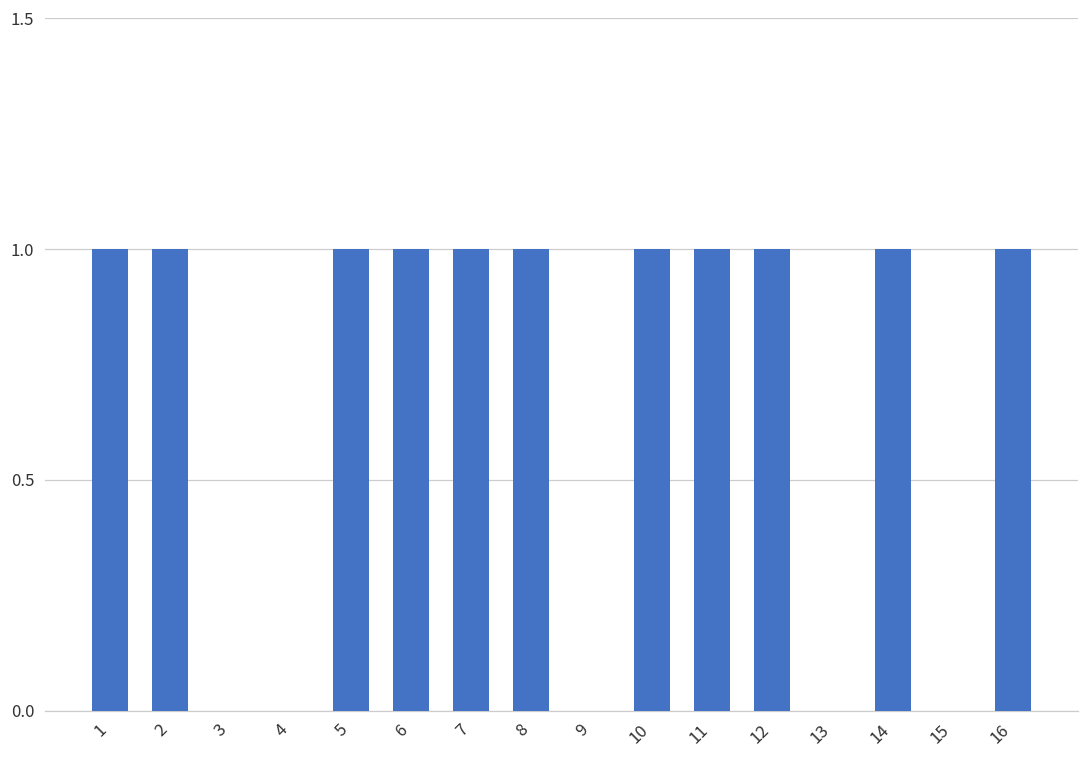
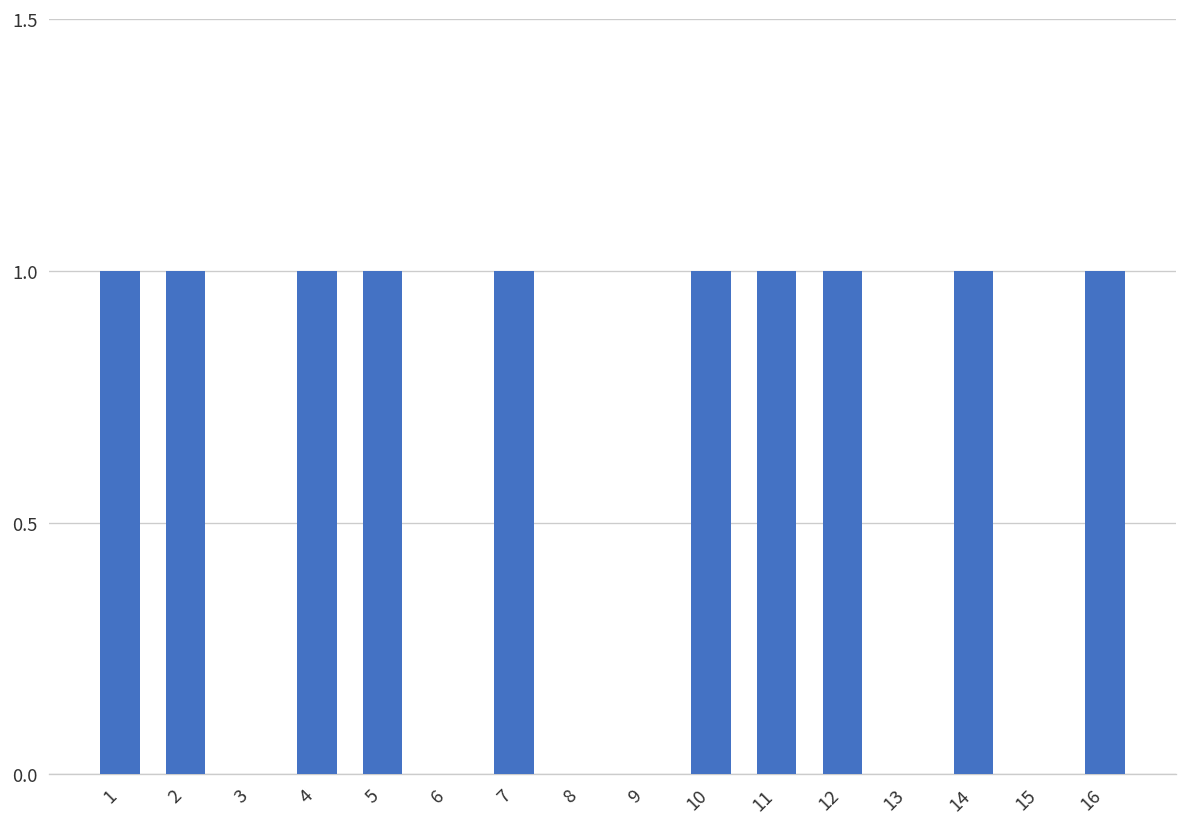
  {
    "1": 1,
    "2": 1,
    "3": 0,
-   "4": 0,
+   "4": 1,
    "5": 1,
-   "6": 1,
+   "6": 0,
    "7": 1,
-   "8": 1,
+   "8": 0,
    "9": 0,
    "10": 1,
    "11": 1,
    "12": 1,
    "13": 0,
    "14": 1,
    "15": 0,
    "16": 1
  }
